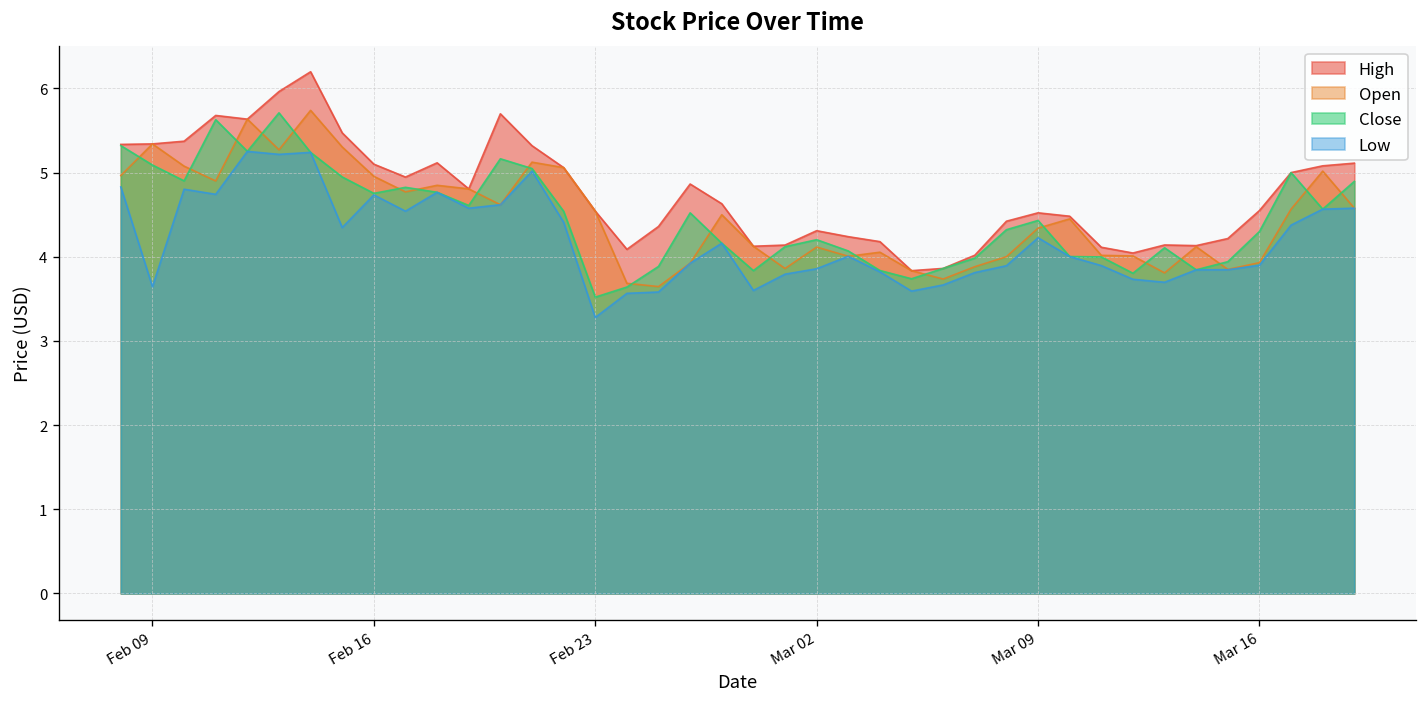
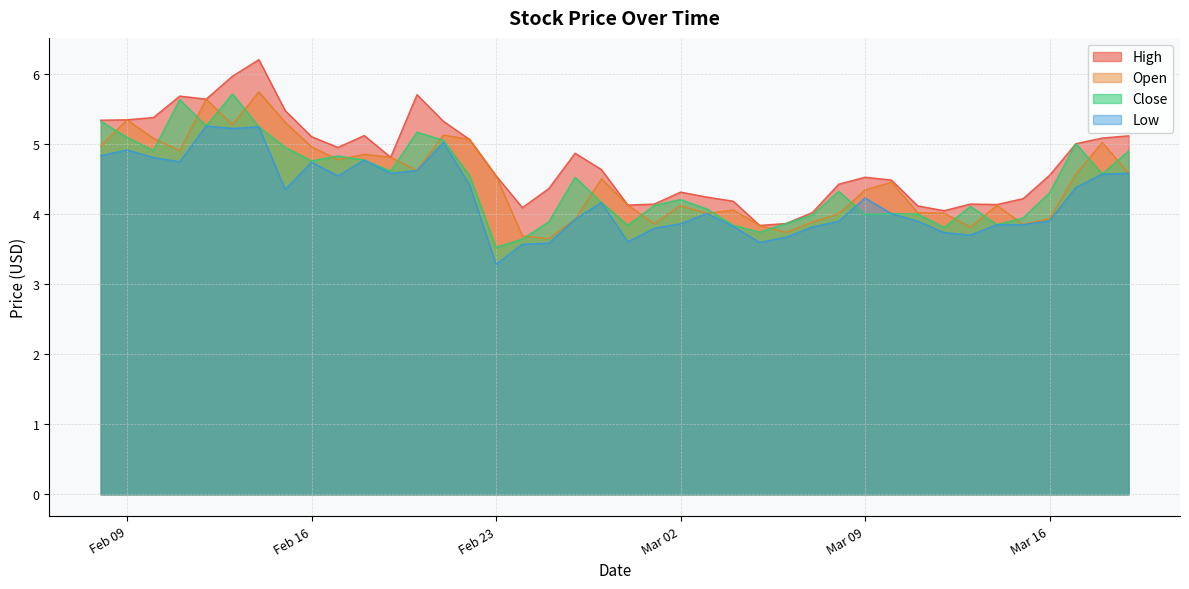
  {
    "Close": {
      "Feb 09": 5.1,
      "Feb 23": 3.5,
      "Mar 02": 4.2,
-     "Mar 09": 4.4,
+     "Mar 09": 4.0,
      "Mar 16": 4.3
    },
    "Low": {
-     "Feb 09": 3.6,
+     "Feb 09": 4.9,
      "Feb 23": 3.3,
      "Mar 02": 3.9,
      "Mar 09": 4.2
    }
  }
